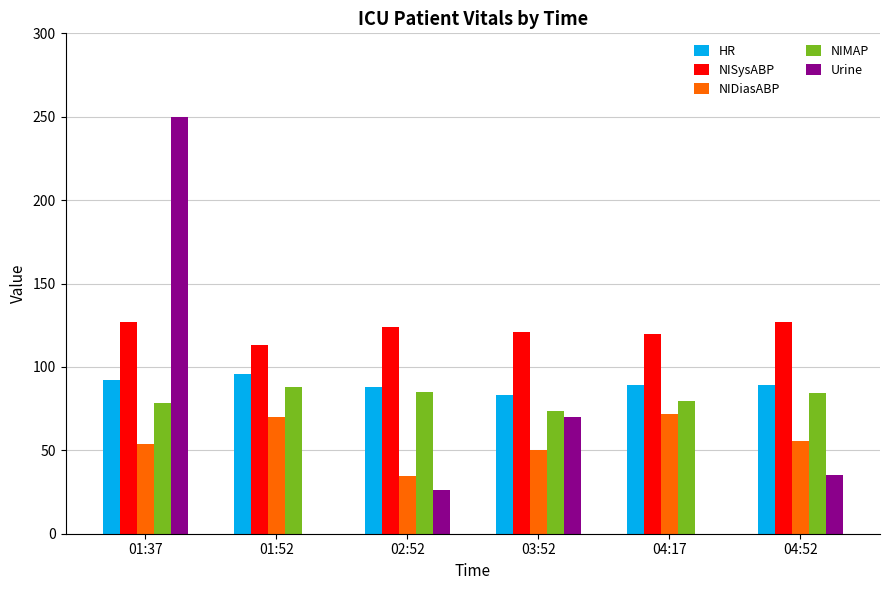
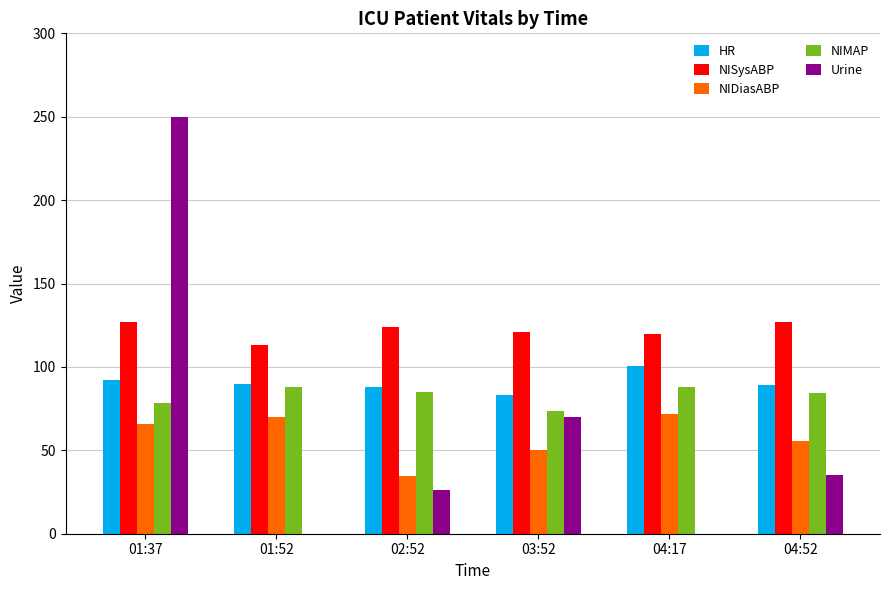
  {
    "HR": {
      "01:37": 92,
-     "01:52": 96,
+     "01:52": 90,
      "02:52": 88,
      "03:52": 83,
-     "04:17": 89,
+     "04:17": 100,
      "04:52": 89
    },
    "NISysABP": {
      "01:37": 127,
      "01:52": 113,
      "02:52": 124,
      "03:52": 121,
      "04:17": 120,
      "04:52": 127
    },
    "NIDiasABP": {
-     "01:37": 54,
+     "01:37": 66,
      "01:52": 70,
      "02:52": 35,
      "03:52": 50,
      "04:17": 72,
      "04:52": 56
    },
    "NIMAP": {
      "01:37": 78,
      "01:52": 88,
      "02:52": 85,
      "03:52": 74,
-     "04:17": 80,
+     "04:17": 88,
      "04:52": 84
    },
    "Urine": {
      "01:37": 250,
      "01:52": 0,
      "02:52": 26,
      "03:52": 70,
      "04:17": 0,
      "04:52": 35
    }
  }
